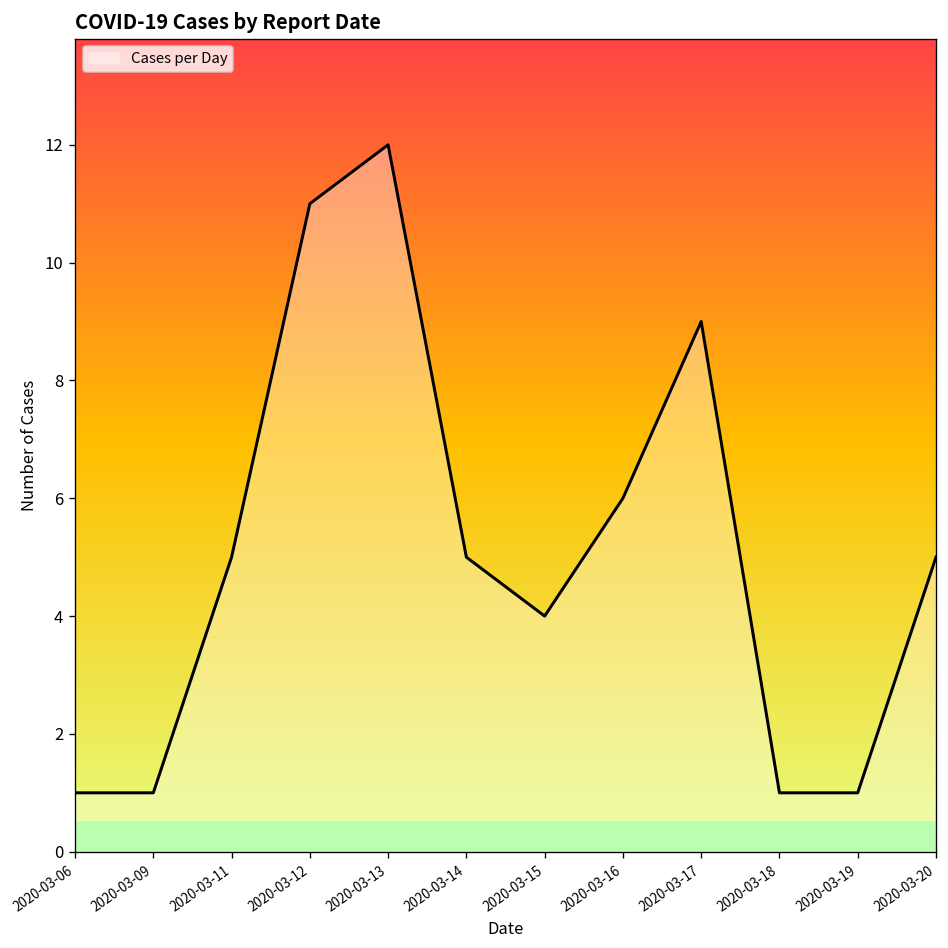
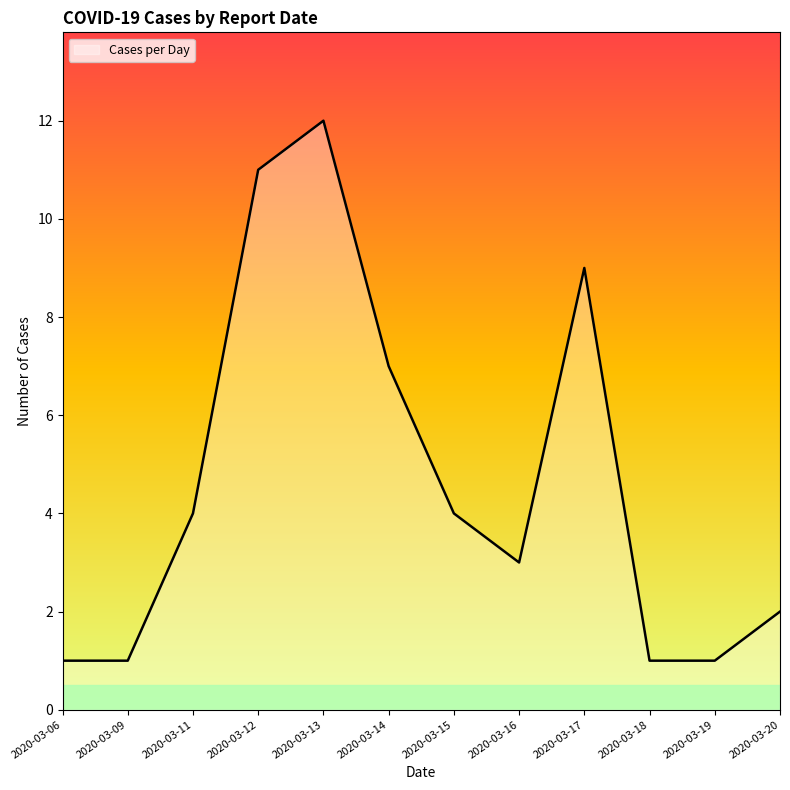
  {
    "2020-03-06": 1,
    "2020-03-09": 1,
-   "2020-03-11": 5,
+   "2020-03-11": 4,
    "2020-03-12": 11,
    "2020-03-13": 12,
-   "2020-03-14": 5,
+   "2020-03-14": 7,
    "2020-03-15": 4,
-   "2020-03-16": 6,
+   "2020-03-16": 3,
    "2020-03-17": 9,
    "2020-03-18": 1,
    "2020-03-19": 1,
-   "2020-03-20": 5
+   "2020-03-20": 2
  }
